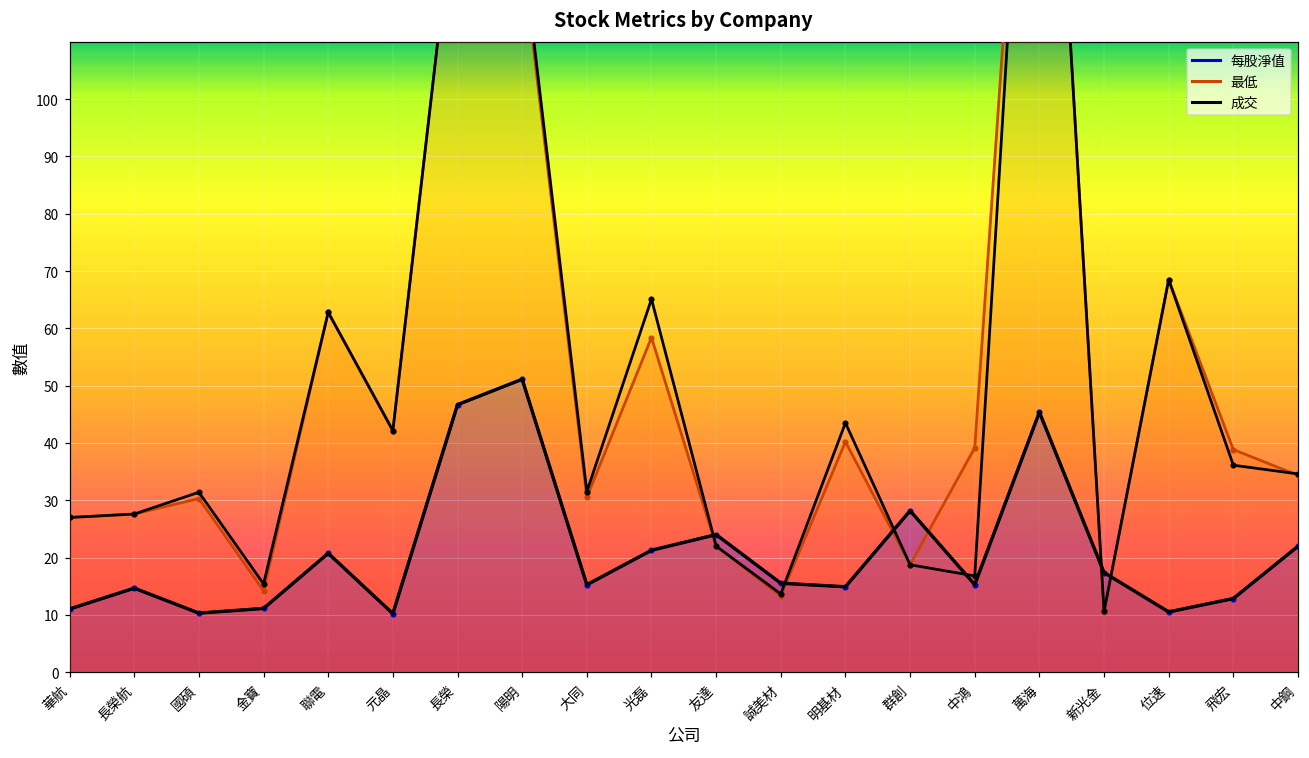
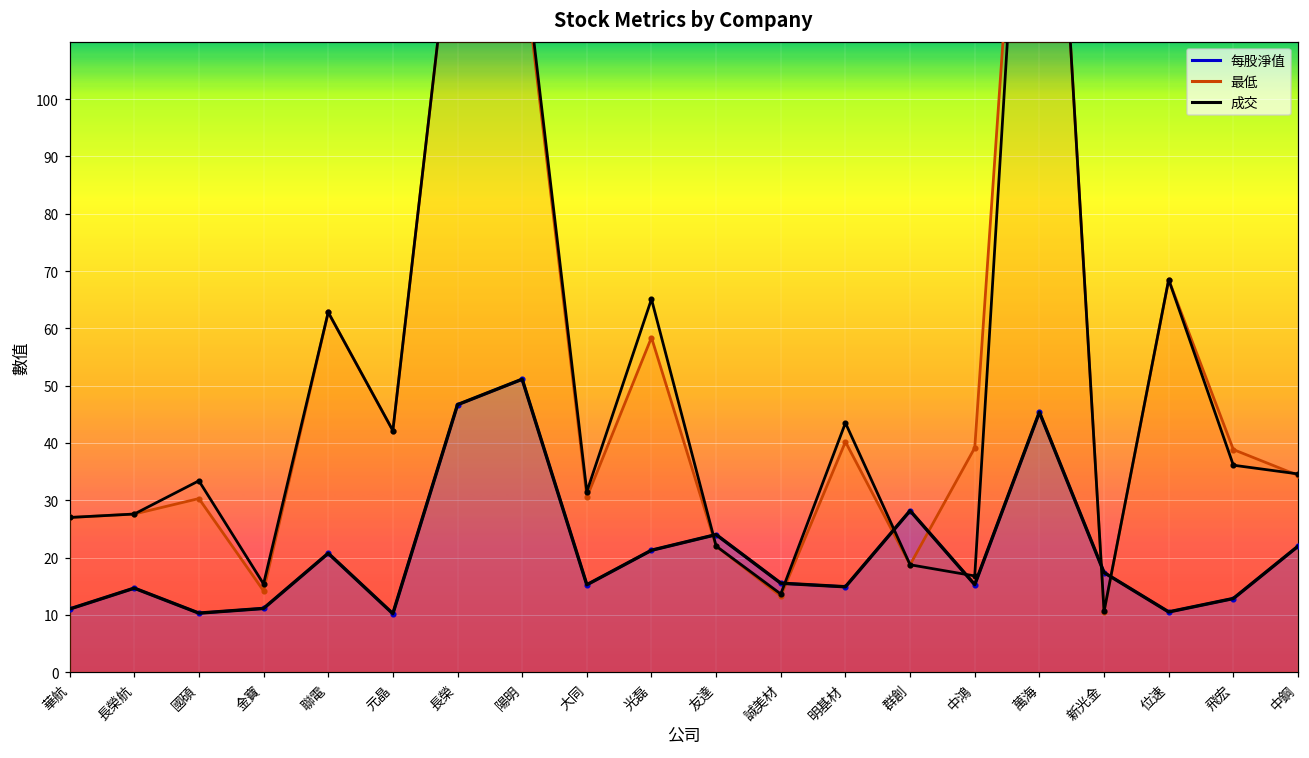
  {
    "成交": {
-     "國碩": 31,
+     "國碩": 33,
      "金寶": 15,
      "大同": 32,
      "光磊": 65,
      "明基材": 44,
      "中鴻": 17,
      "飛宏": 36
    }
  }
